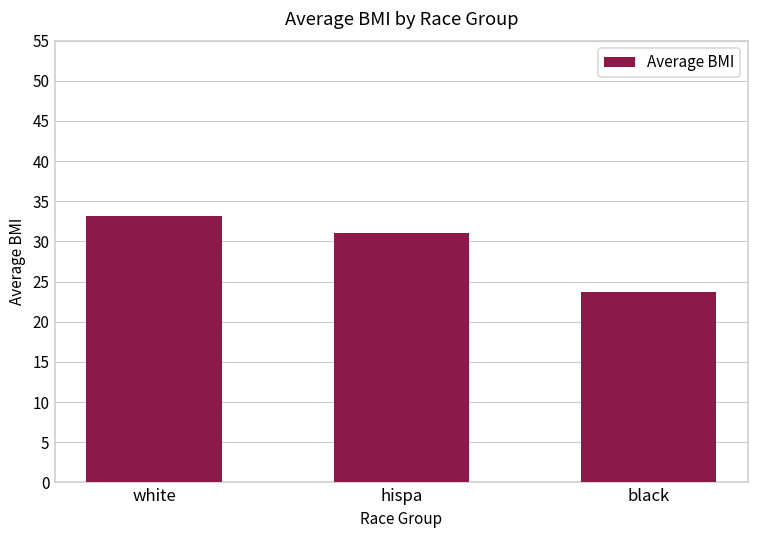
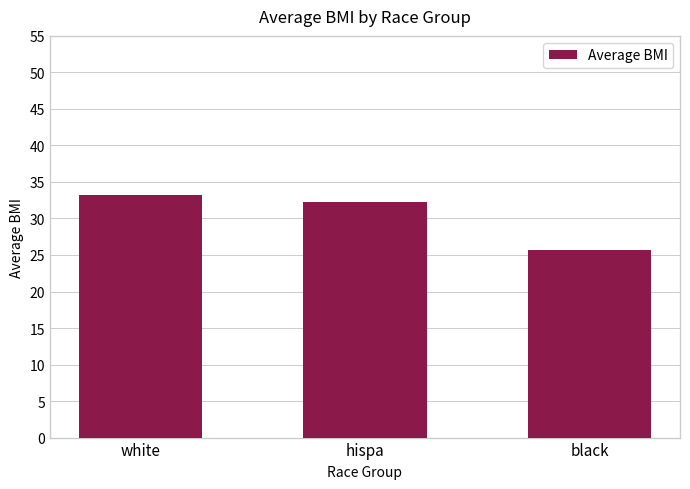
  {
    "white": 33,
-   "hispa": 31,
-   "black": 24
+   "hispa": 32,
+   "black": 26
  }
